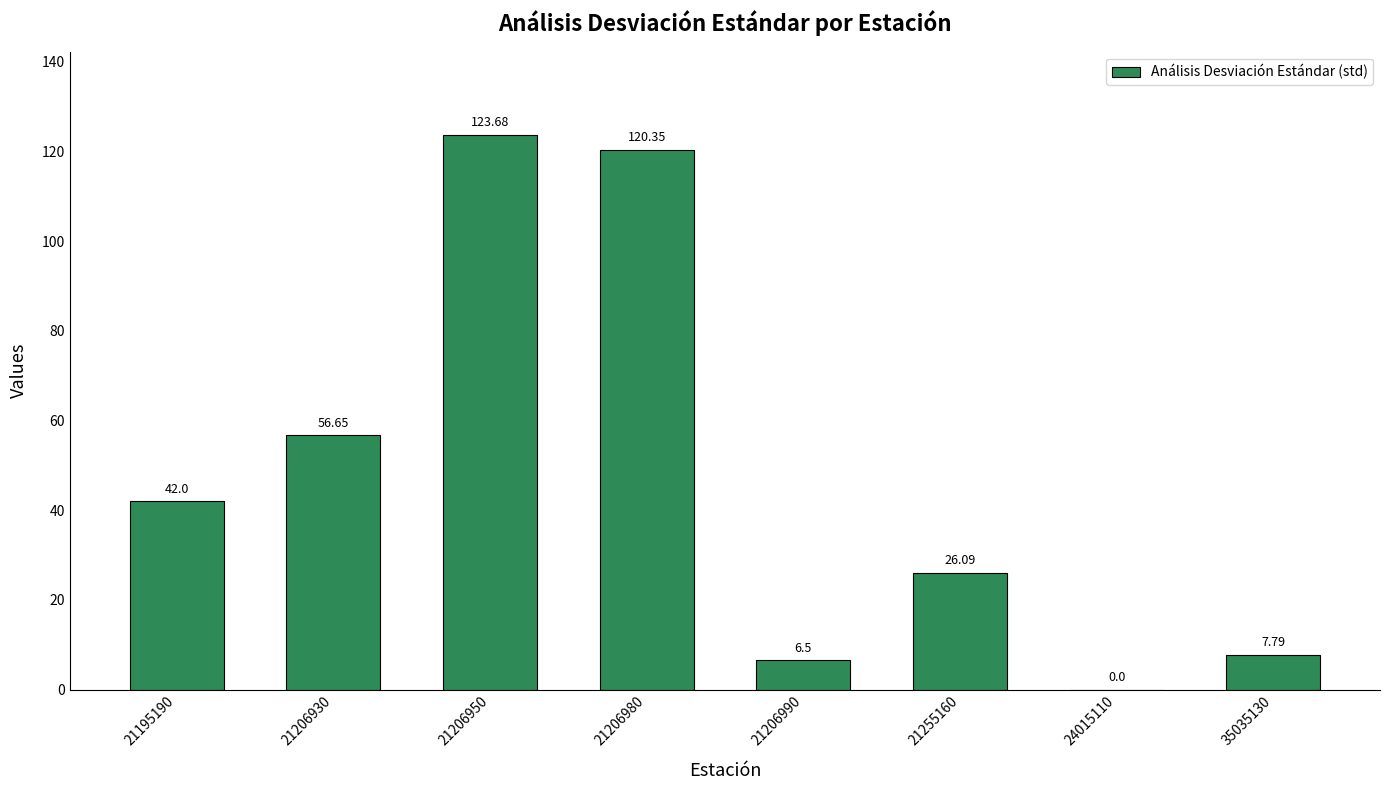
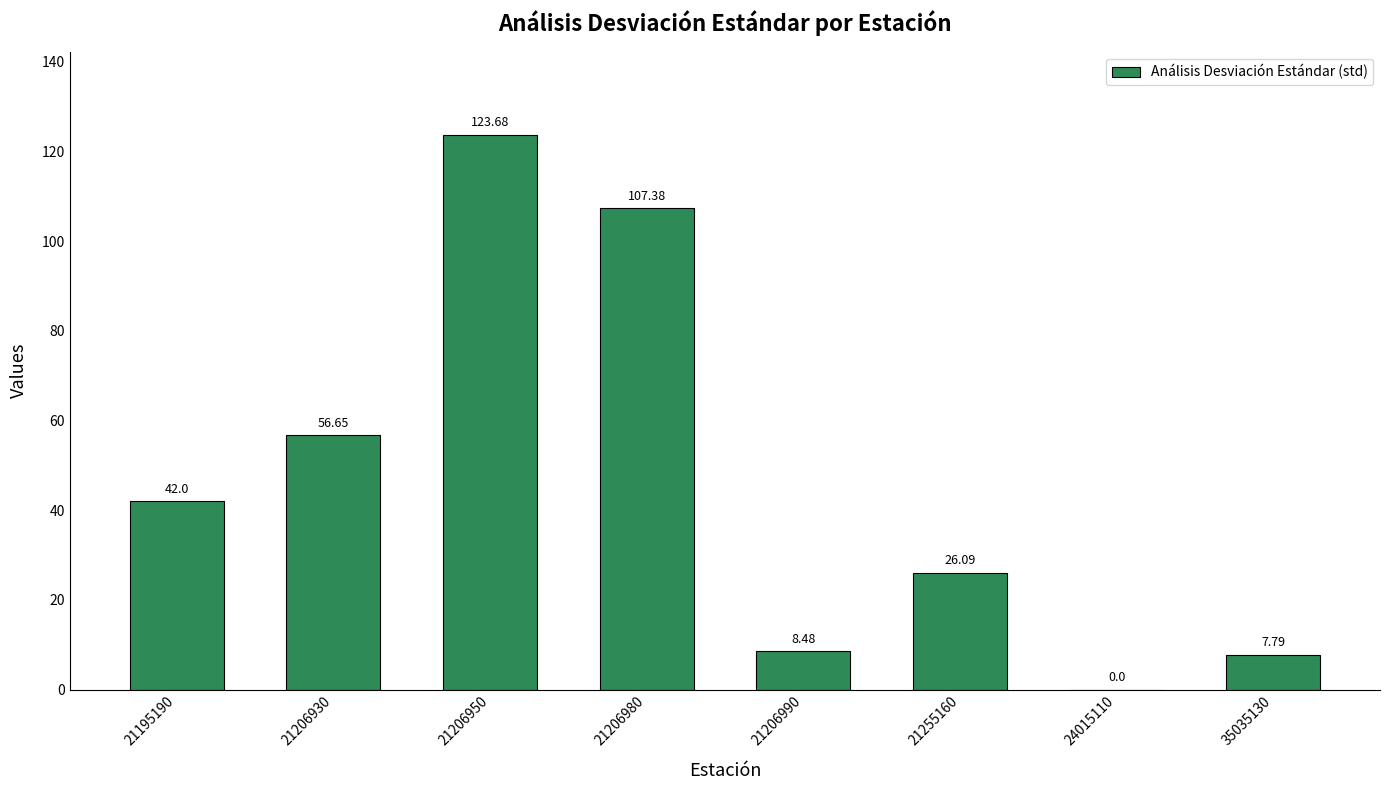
  {
    "21195190": 42.0,
    "21206930": 56.65,
    "21206950": 123.68,
-   "21206980": 120.35,
-   "21206990": 6.5,
+   "21206980": 107.38,
+   "21206990": 8.48,
    "21255160": 26.09,
    "24015110": 0.0,
    "35035130": 7.79
  }
